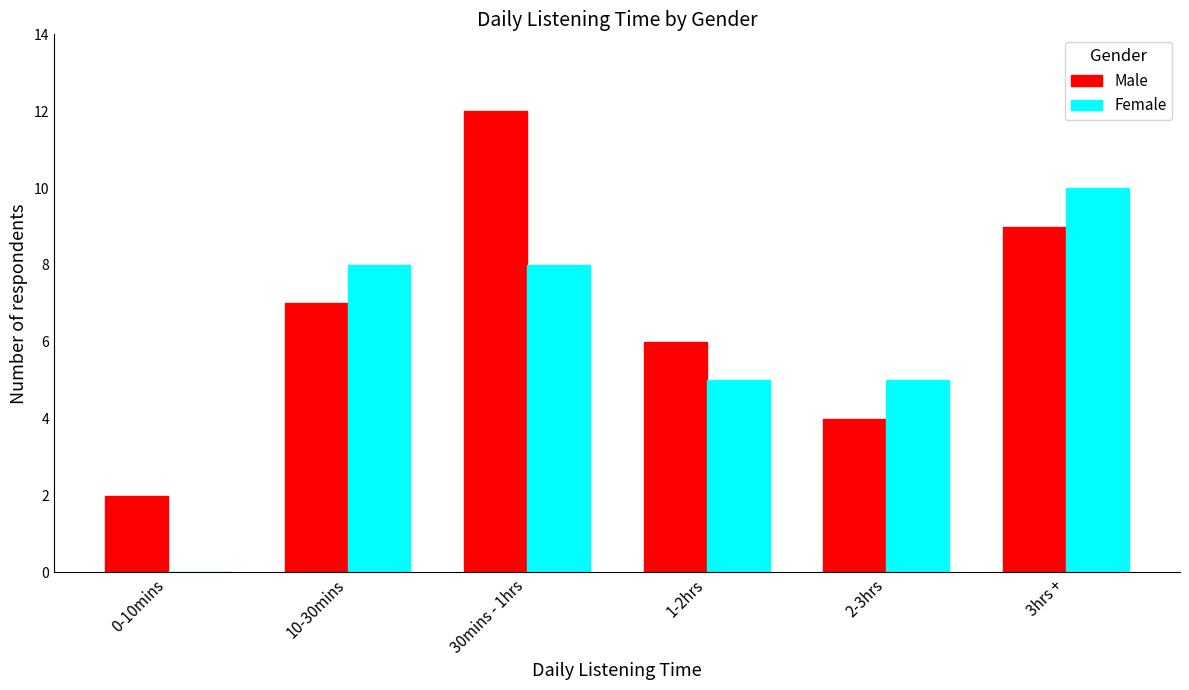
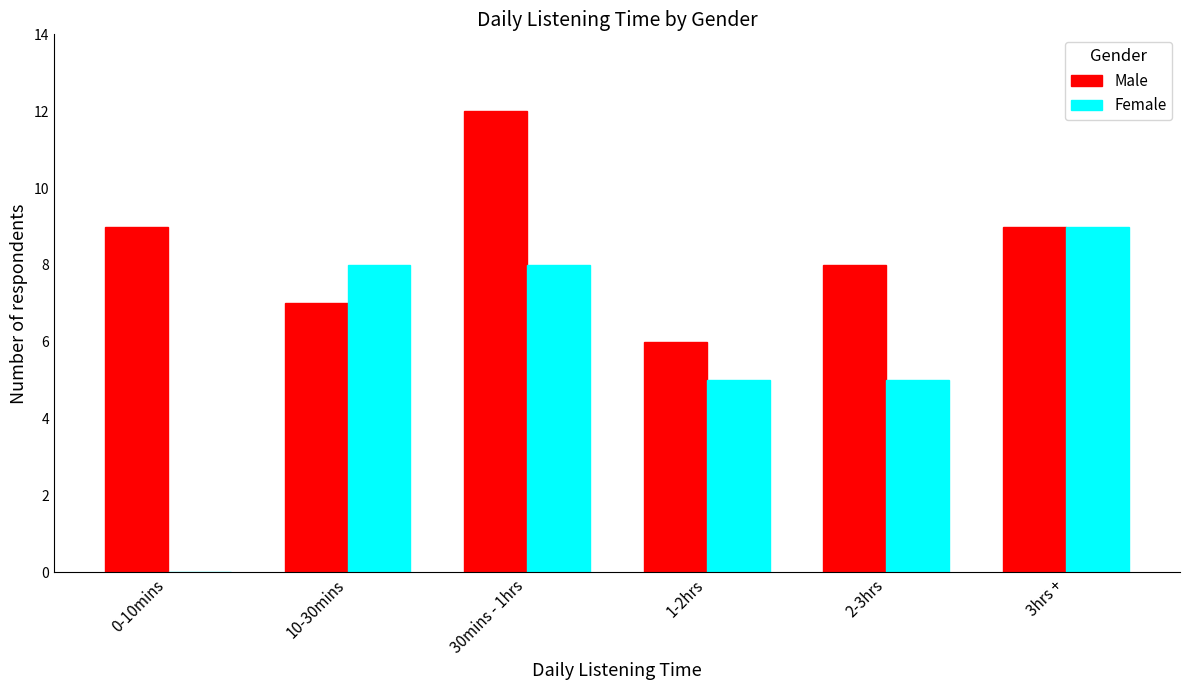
  {
    "Male": {
-     "0-10mins": 2,
+     "0-10mins": 9,
      "10-30mins": 7,
      "30mins - 1hrs": 12,
      "1-2hrs": 6,
-     "2-3hrs": 4,
+     "2-3hrs": 8,
      "3hrs +": 9
    },
    "Female": {
      "0-10mins": 0,
      "10-30mins": 8,
      "30mins - 1hrs": 8,
      "1-2hrs": 5,
      "2-3hrs": 5,
-     "3hrs +": 10
+     "3hrs +": 9
    }
  }
